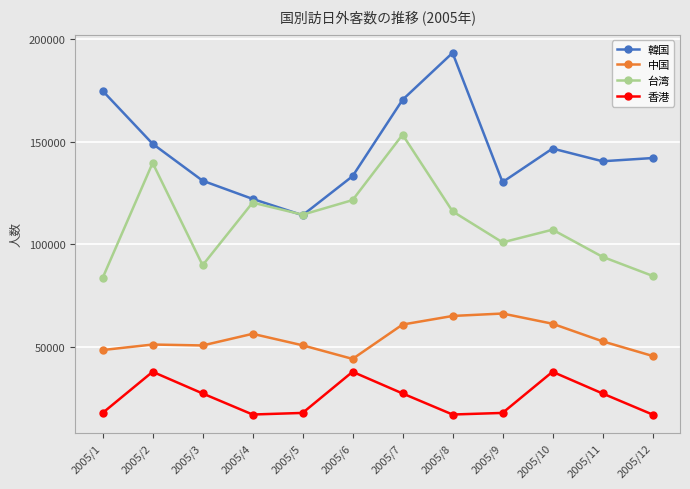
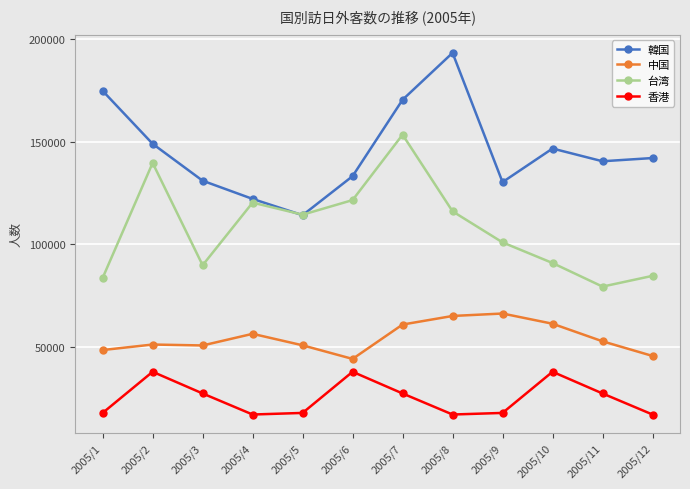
  {
    "韓国": {
      "2005/1": 175000,
      "2005/2": 149000,
      "2005/3": 131000,
      "2005/4": 122000,
      "2005/6": 133000,
      "2005/7": 170000,
      "2005/8": 193000,
      "2005/9": 130000,
      "2005/10": 147000,
      "2005/11": 140000,
      "2005/12": 142000
    },
    "中国": {
      "2005/1": 48000,
      "2005/2": 51000,
      "2005/3": 51000,
      "2005/4": 56000,
      "2005/5": 51000,
      "2005/6": 44000,
      "2005/7": 61000,
      "2005/8": 65000,
      "2005/9": 66000,
      "2005/10": 61000,
      "2005/11": 53000,
      "2005/12": 46000
    },
    "台湾": {
      "2005/1": 84000,
      "2005/2": 140000,
      "2005/3": 90000,
      "2005/4": 120000,
      "2005/6": 122000,
      "2005/7": 153000,
      "2005/8": 116000,
      "2005/9": 101000,
-     "2005/10": 107000,
-     "2005/11": 94000,
+     "2005/10": 91000,
+     "2005/11": 79000,
      "2005/12": 85000
    },
    "香港": {
      "2005/1": 18000,
      "2005/2": 38000,
      "2005/3": 27000,
      "2005/4": 17000,
      "2005/5": 18000,
      "2005/6": 38000,
      "2005/7": 27000,
      "2005/8": 17000,
      "2005/9": 18000,
      "2005/10": 38000,
      "2005/11": 27000,
      "2005/12": 17000
    }
  }
